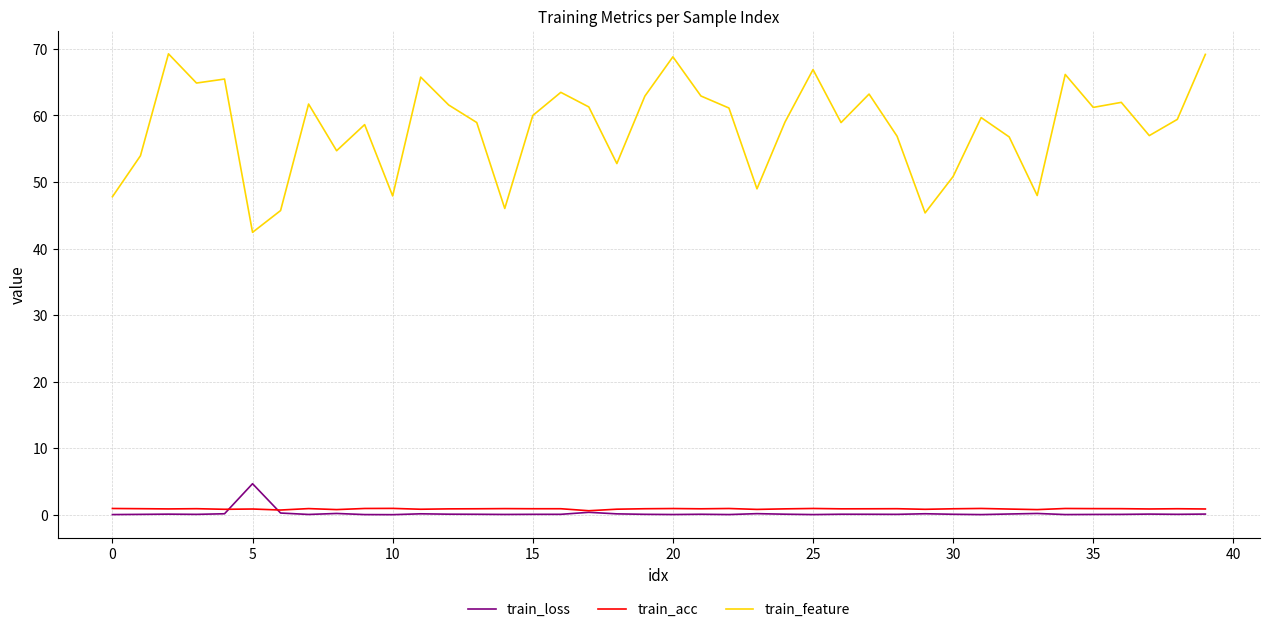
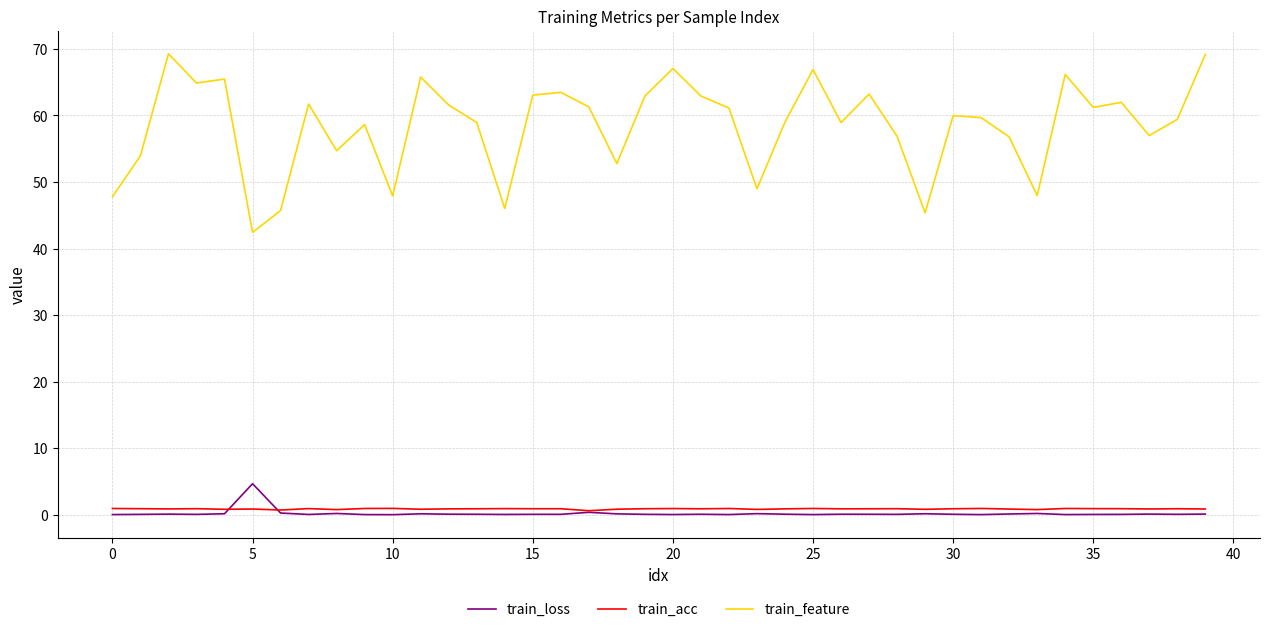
  {
    "train_loss": {
      "0": 0,
      "5": 5,
      "10": 0,
      "15": 0,
      "20": 0,
      "25": 0,
      "30": 0,
      "35": 0
    },
    "train_acc": {
      "0": 1,
      "5": 1,
      "10": 1,
      "15": 1,
      "20": 1,
      "25": 1,
      "30": 1,
      "35": 1
    },
    "train_feature": {
      "0": 48,
      "5": 42,
      "10": 48,
-     "15": 60,
-     "20": 69,
+     "15": 63,
+     "20": 67,
      "25": 67,
-     "30": 51,
+     "30": 60,
      "35": 61
    }
  }
